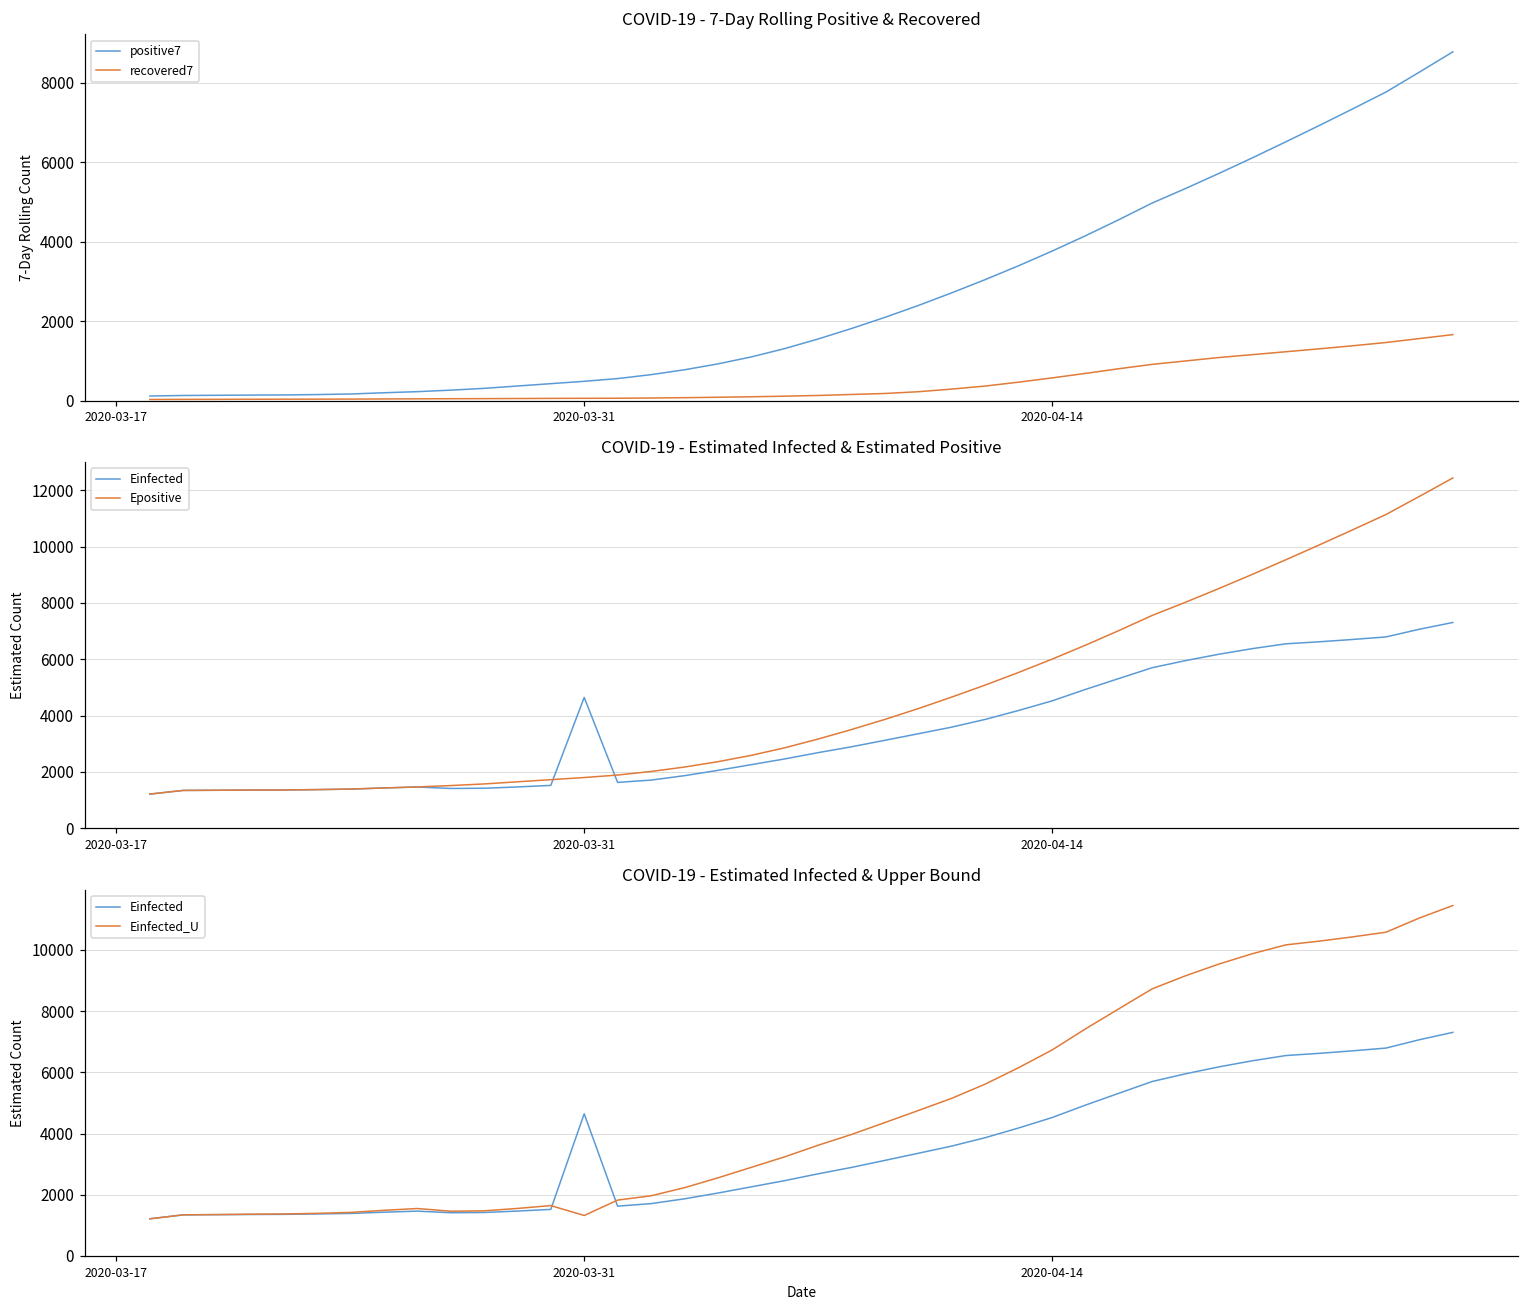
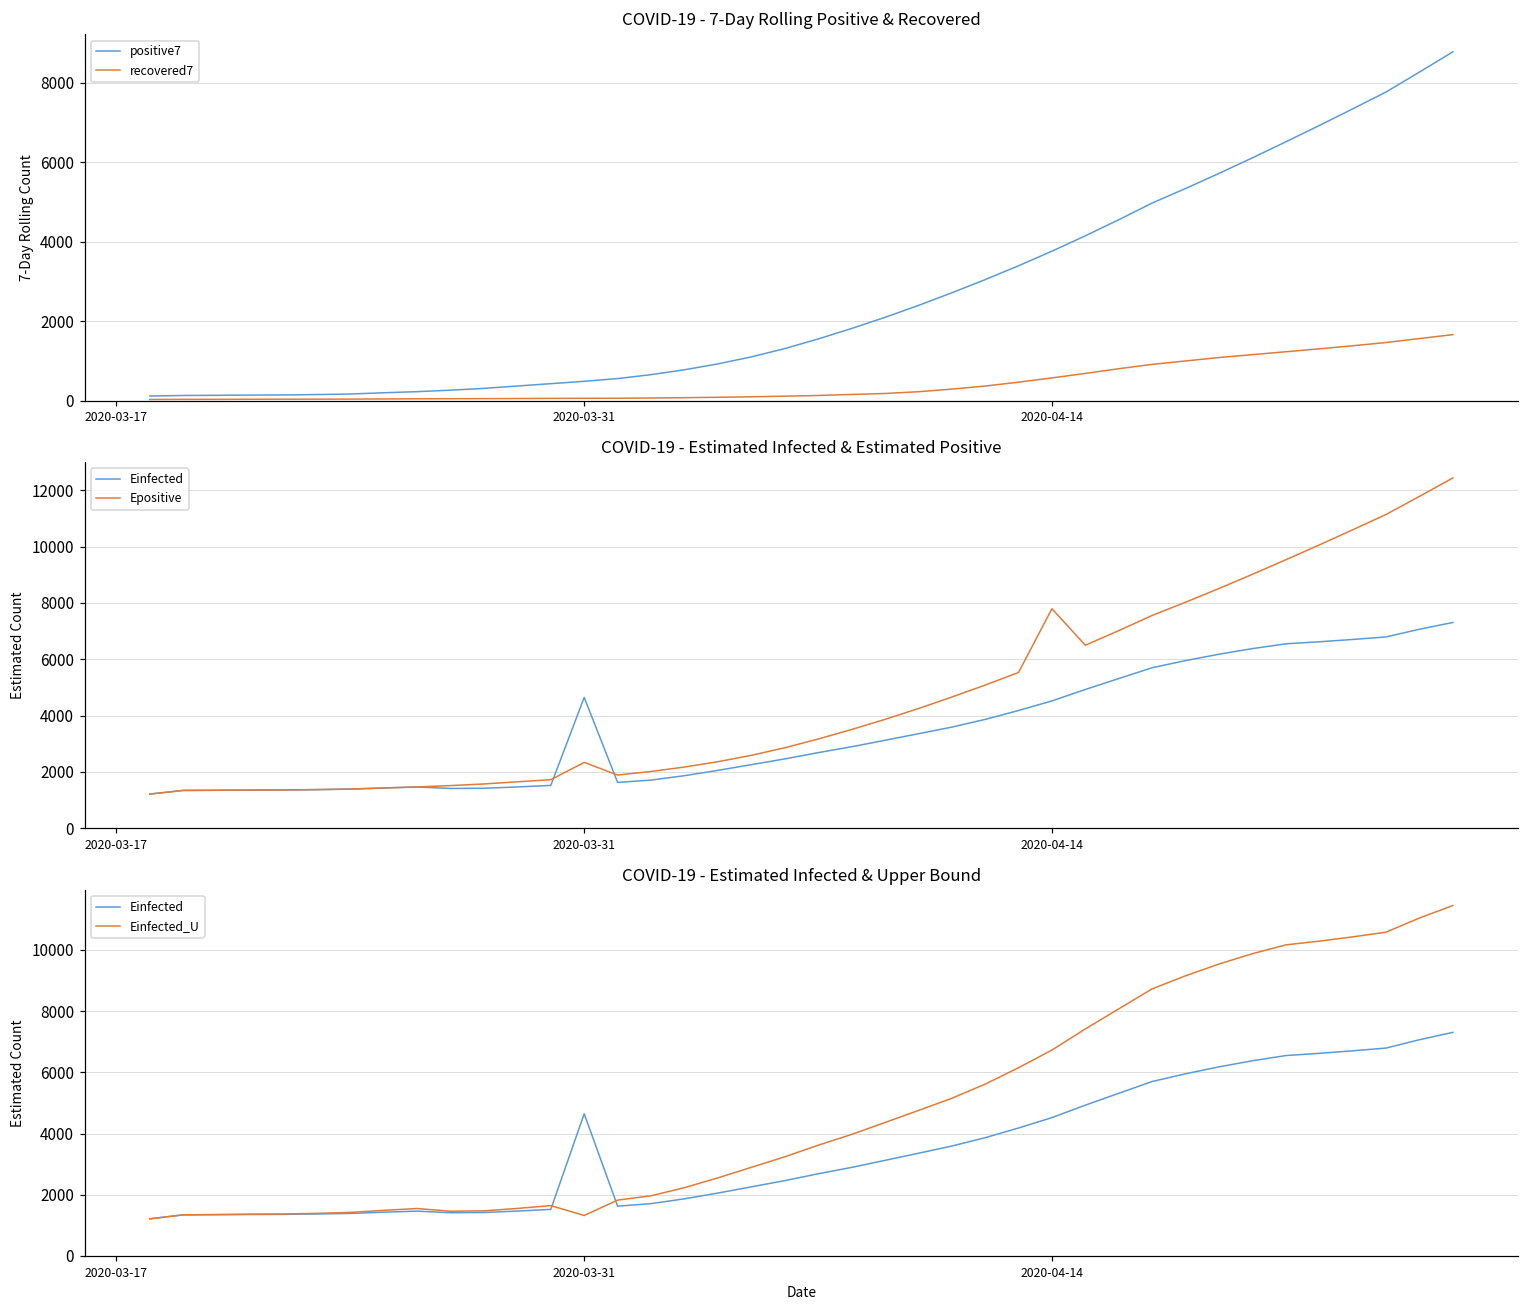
  {
    "COVID-19 - 7-Day Rolling Positive & Recovered": {
      "positive7": {
        "2020-03-31": 500,
        "2020-04-14": 3800
      },
      "recovered7": {
        "2020-03-31": 100,
        "2020-04-14": 600
      }
    },
    "COVID-19 - Estimated Infected & Estimated Positive": {
      "Einfected": {
        "2020-03-31": 4600,
        "2020-04-14": 4500
      },
      "Epositive": {
-       "2020-03-31": 1800,
-       "2020-04-14": 6000
+       "2020-03-31": 2300,
+       "2020-04-14": 7800
      }
    },
    "COVID-19 - Estimated Infected & Upper Bound": {
      "Einfected": {
        "2020-03-31": 4600,
        "2020-04-14": 4500
      },
      "Einfected_U": {
        "2020-03-31": 1300,
        "2020-04-14": 6700
      }
    }
  }
